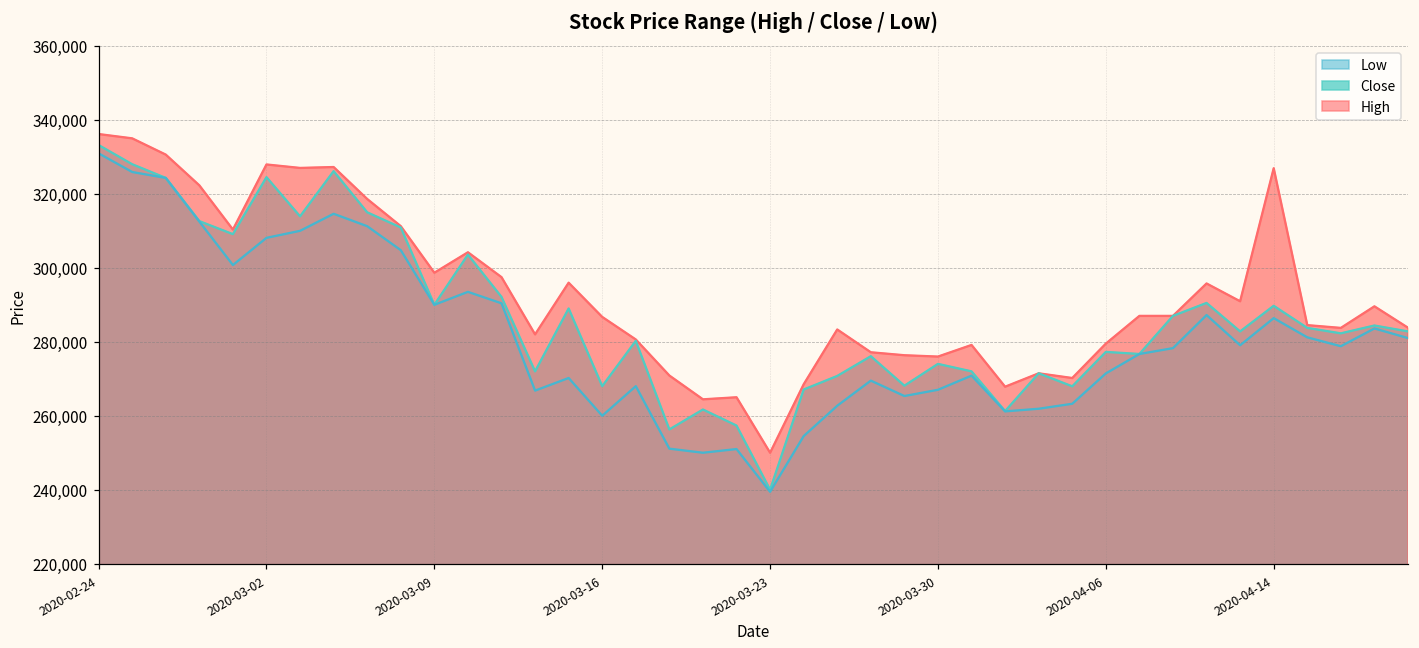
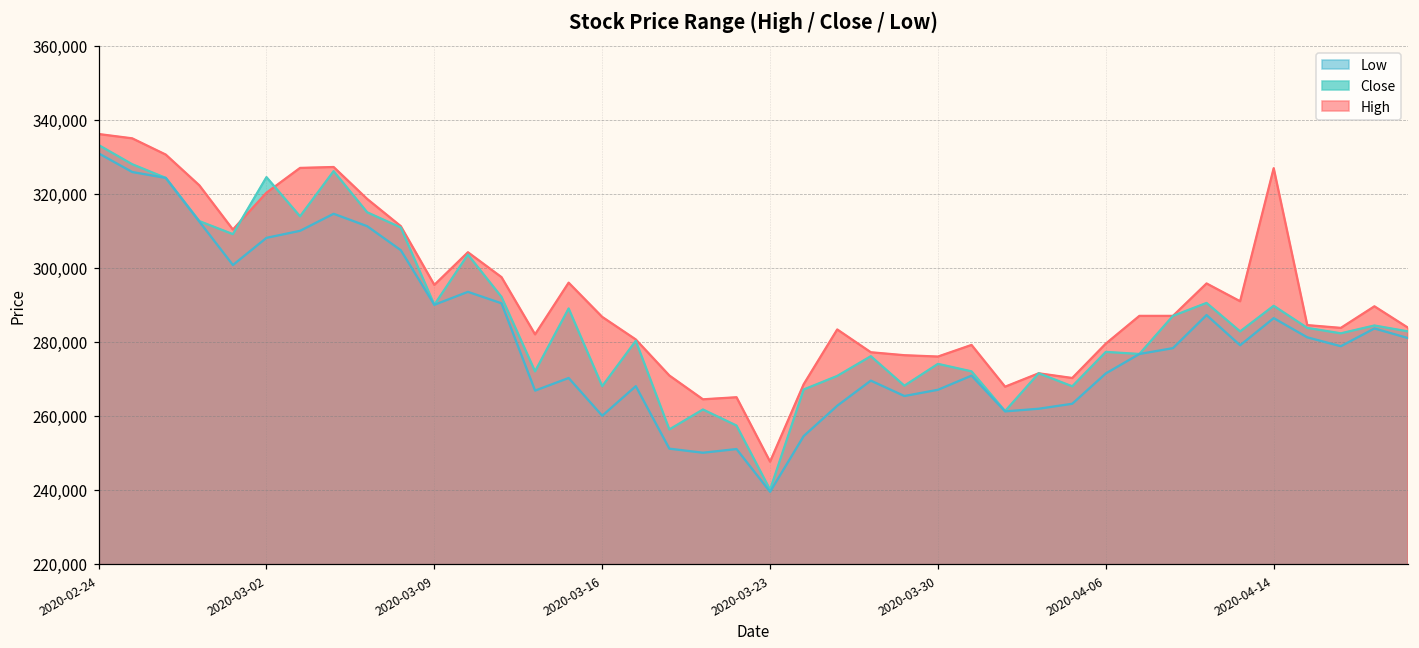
  {
    "High": {
      "2020-02-24": "336,000",
-     "2020-03-02": "328,000",
-     "2020-03-09": "299,000",
+     "2020-03-02": "320,000",
+     "2020-03-09": "295,000",
      "2020-03-16": "287,000",
-     "2020-03-23": "250,000",
+     "2020-03-23": "248,000",
      "2020-03-30": "276,000",
      "2020-04-06": "280,000",
      "2020-04-14": "327,000"
    }
  }
